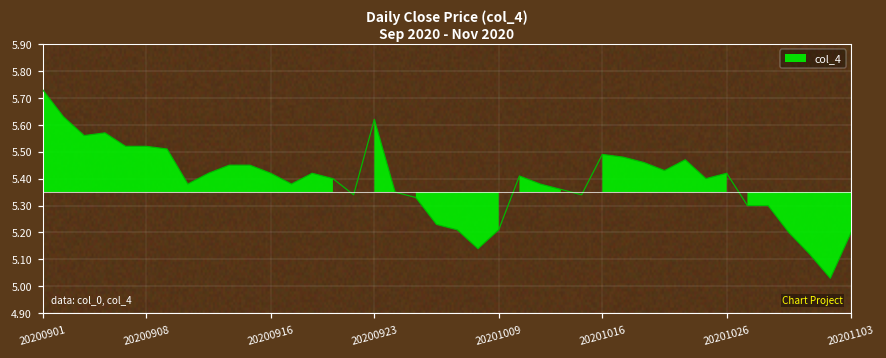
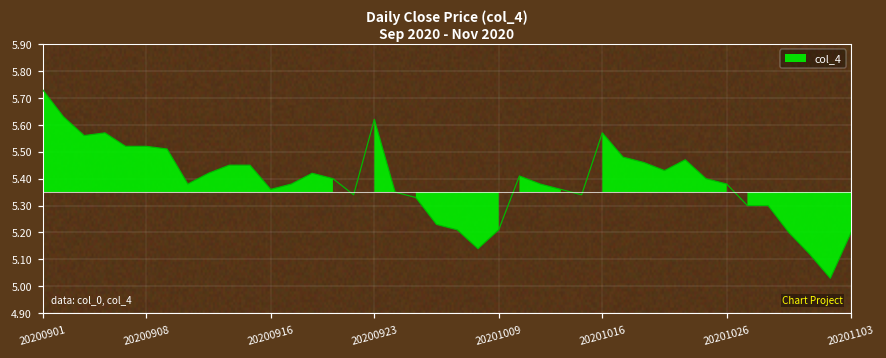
  {
    "20200901": 5.73,
    "20200908": 5.52,
-   "20200916": 5.42,
+   "20200916": 5.36,
    "20200923": 5.62,
    "20201009": 5.21,
-   "20201016": 5.49,
-   "20201026": 5.42,
+   "20201016": 5.57,
+   "20201026": 5.38,
    "20201103": 5.20
  }
